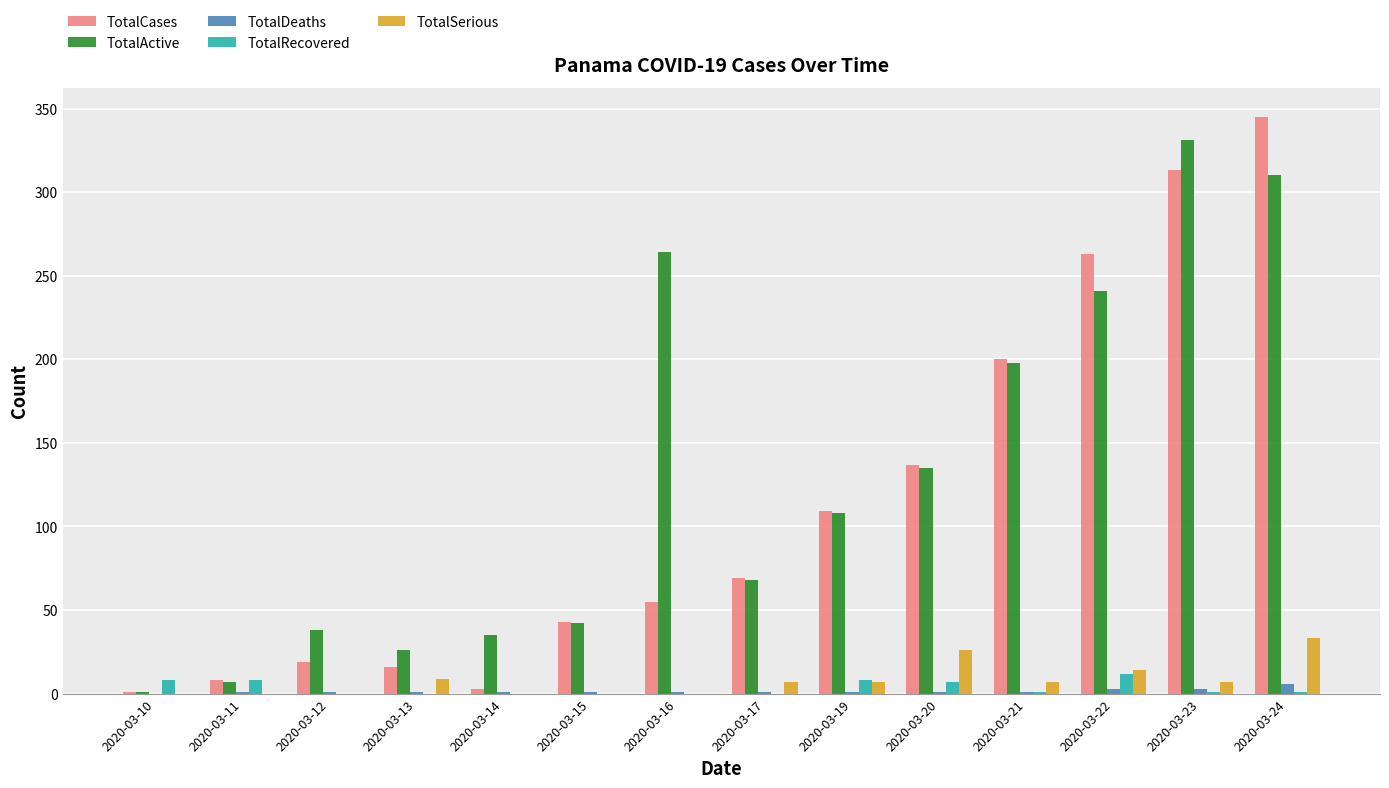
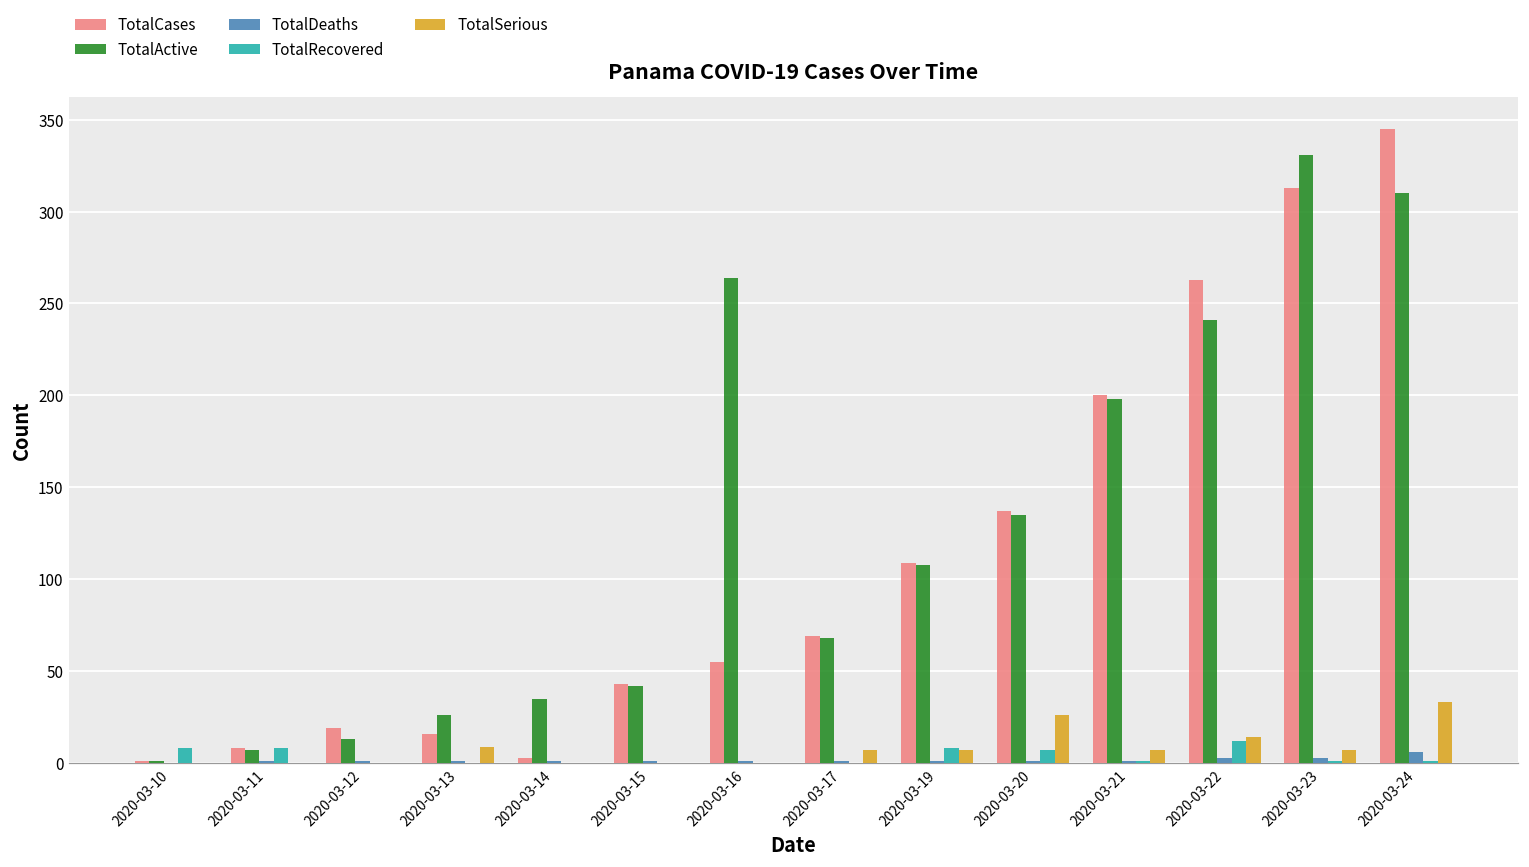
  {
    "TotalCases": {
      "2020-03-11": 8,
      "2020-03-12": 19,
      "2020-03-13": 16,
      "2020-03-14": 3,
      "2020-03-15": 43,
      "2020-03-16": 55,
      "2020-03-17": 69,
      "2020-03-19": 109,
      "2020-03-20": 137,
      "2020-03-21": 200,
      "2020-03-22": 263,
      "2020-03-23": 313,
      "2020-03-24": 345
    },
    "TotalActive": {
      "2020-03-11": 7,
-     "2020-03-12": 38,
+     "2020-03-12": 13,
      "2020-03-13": 26,
      "2020-03-14": 35,
      "2020-03-15": 42,
      "2020-03-16": 264,
      "2020-03-17": 68,
      "2020-03-19": 108,
      "2020-03-20": 135,
      "2020-03-21": 198,
      "2020-03-22": 241,
      "2020-03-23": 331,
      "2020-03-24": 310
    },
    "TotalDeaths": {
      "2020-03-10": 0,
      "2020-03-22": 3,
      "2020-03-23": 3,
      "2020-03-24": 6
    },
    "TotalRecovered": {
      "2020-03-10": 8,
      "2020-03-11": 8,
      "2020-03-12": 0,
      "2020-03-13": 0,
      "2020-03-14": 0,
      "2020-03-15": 0,
      "2020-03-16": 0,
      "2020-03-17": 0,
      "2020-03-19": 8,
      "2020-03-20": 7,
      "2020-03-22": 12
    },
    "TotalSerious": {
      "2020-03-10": 0,
      "2020-03-11": 0,
      "2020-03-12": 0,
      "2020-03-13": 9,
      "2020-03-14": 0,
      "2020-03-15": 0,
      "2020-03-16": 0,
      "2020-03-17": 7,
      "2020-03-19": 7,
      "2020-03-20": 26,
      "2020-03-21": 7,
      "2020-03-22": 14,
      "2020-03-23": 7,
      "2020-03-24": 33
    }
  }
